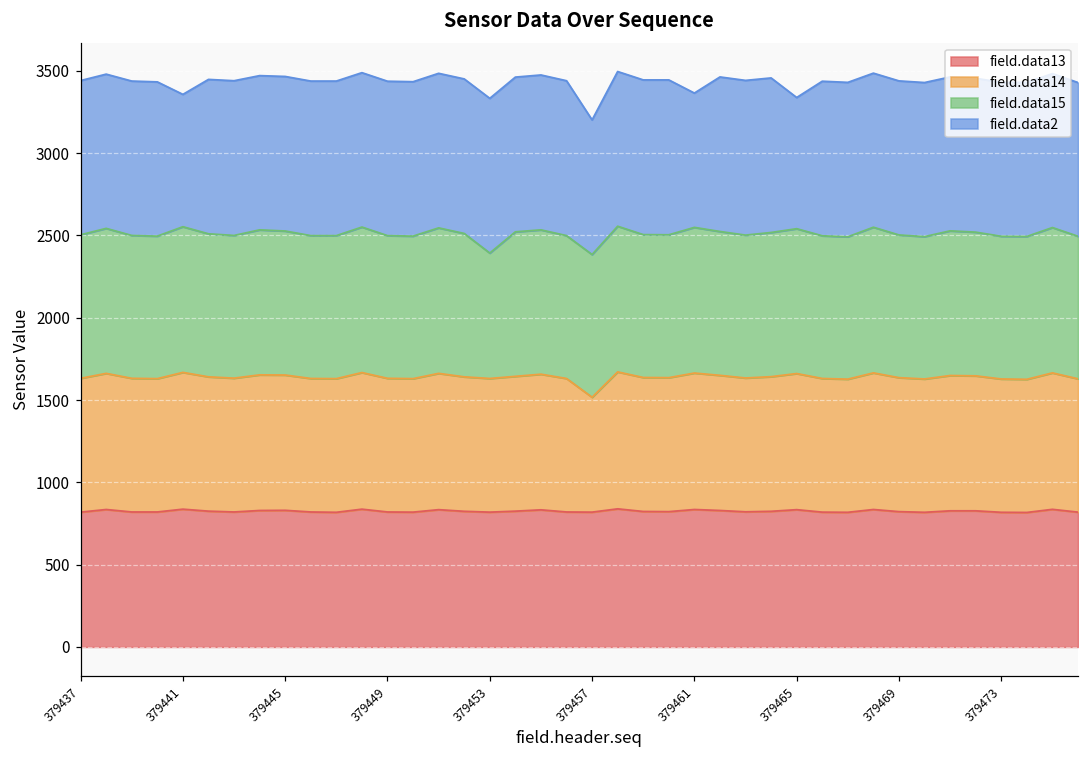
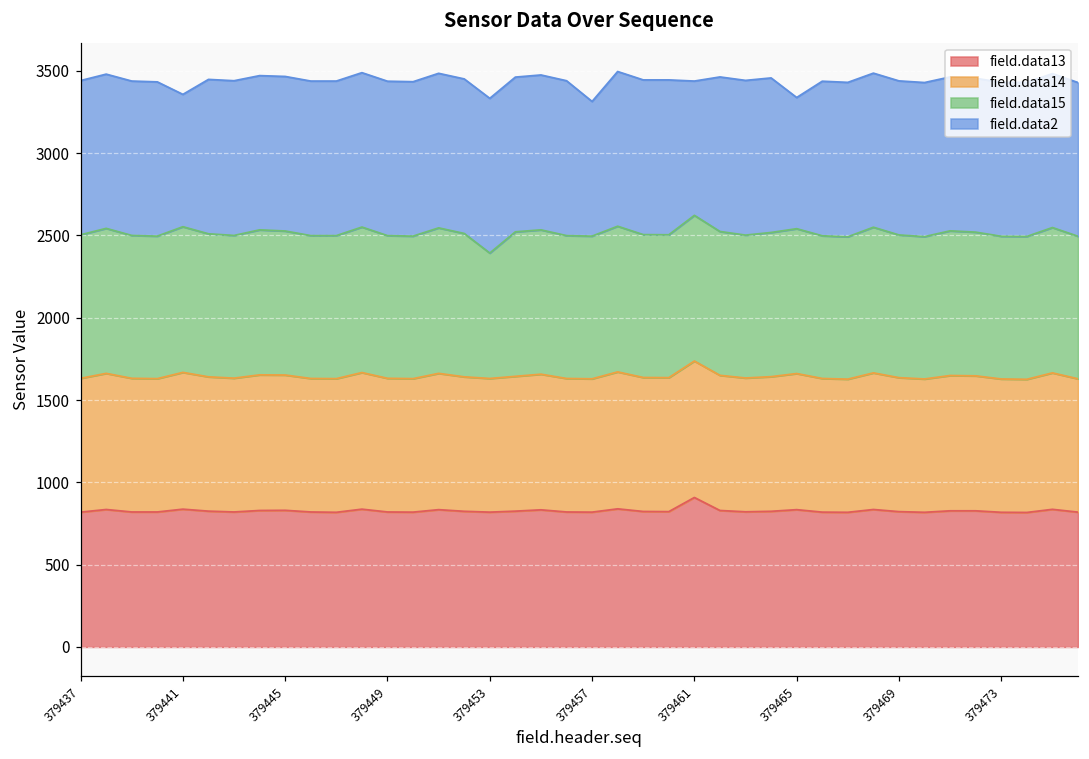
  {
    "field.data13": {
      "379437": 820,
      "379441": 840,
      "379445": 830,
      "379449": 820,
      "379453": 820,
      "379457": 820,
-     "379461": 840,
+     "379461": 910,
      "379465": 830,
      "379469": 820,
      "379473": 820
    },
    "field.data14": {
      "379437": 810,
      "379441": 830,
      "379445": 820,
      "379449": 810,
      "379453": 810,
-     "379457": 700,
+     "379457": 810,
      "379461": 830,
      "379465": 830,
      "379469": 810,
      "379473": 810
    },
    "field.data15": {
      "379437": 870,
      "379441": 890,
      "379445": 880,
      "379449": 870,
      "379453": 760,
      "379457": 870,
      "379461": 890,
      "379465": 880,
      "379469": 870,
      "379473": 870
    },
    "field.data2": {
      "379437": 940,
      "379441": 800,
      "379445": 940,
      "379449": 940,
      "379453": 940,
      "379457": 820,
      "379461": 820,
      "379465": 800,
      "379469": 940
    }
  }
